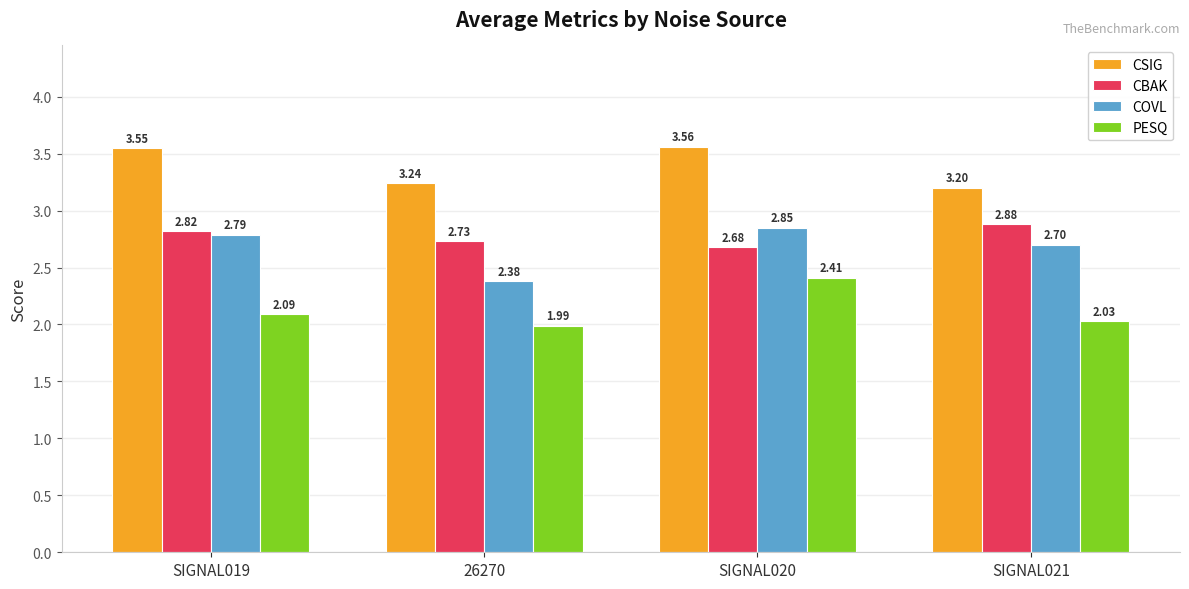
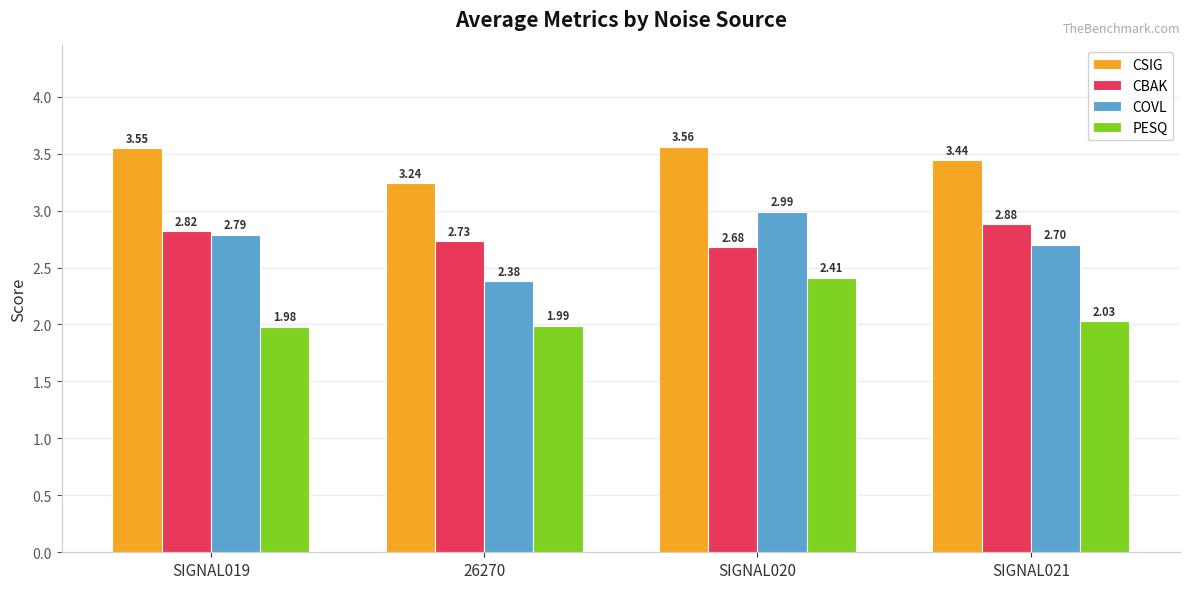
  {
    "CSIG": {
      "SIGNAL019": 3.55,
      "26270": 3.24,
      "SIGNAL020": 3.56,
-     "SIGNAL021": 3.20
+     "SIGNAL021": 3.44
    },
    "CBAK": {
      "SIGNAL019": 2.82,
      "26270": 2.73,
      "SIGNAL020": 2.68,
      "SIGNAL021": 2.88
    },
    "COVL": {
      "SIGNAL019": 2.79,
      "26270": 2.38,
-     "SIGNAL020": 2.85,
+     "SIGNAL020": 2.99,
      "SIGNAL021": 2.70
    },
    "PESQ": {
-     "SIGNAL019": 2.09,
+     "SIGNAL019": 1.98,
      "26270": 1.99,
      "SIGNAL020": 2.41,
      "SIGNAL021": 2.03
    }
  }
